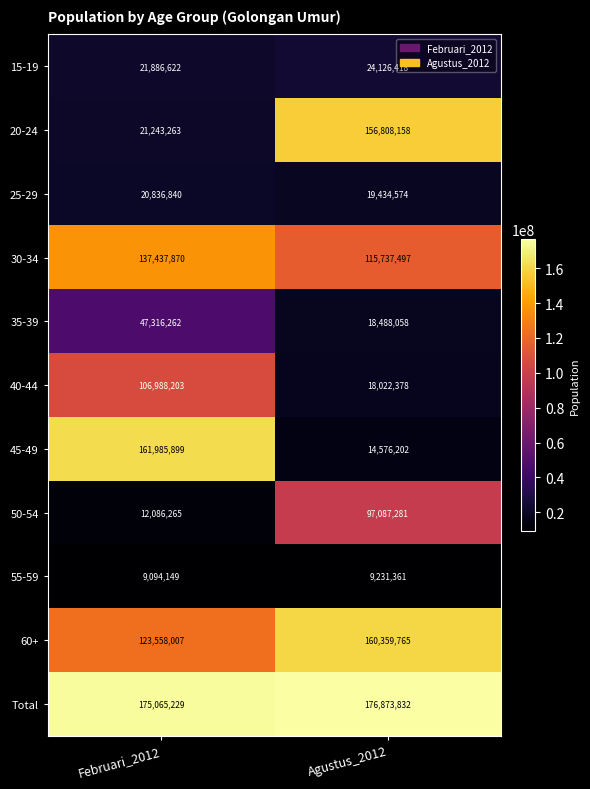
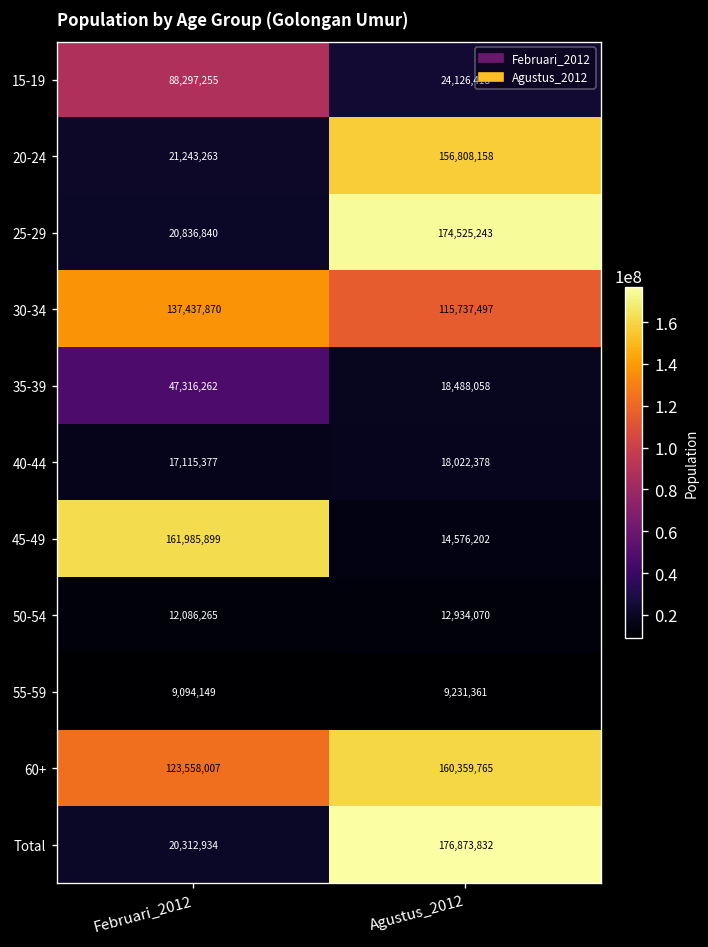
  {
    "15-19": {
-     "Februari_2012": "21,886,622"
+     "Februari_2012": "88,297,255"
    },
    "20-24": {
      "Februari_2012": "21,243,263",
      "Agustus_2012": "156,808,158"
    },
    "25-29": {
      "Februari_2012": "20,836,840",
-     "Agustus_2012": "19,434,574"
+     "Agustus_2012": "174,525,243"
    },
    "30-34": {
      "Februari_2012": "137,437,870",
      "Agustus_2012": "115,737,497"
    },
    "35-39": {
      "Februari_2012": "47,316,262",
      "Agustus_2012": "18,488,058"
    },
    "40-44": {
-     "Februari_2012": "106,988,203",
+     "Februari_2012": "17,115,377",
      "Agustus_2012": "18,022,378"
    },
    "45-49": {
      "Februari_2012": "161,985,899",
      "Agustus_2012": "14,576,202"
    },
    "50-54": {
      "Februari_2012": "12,086,265",
-     "Agustus_2012": "97,087,281"
+     "Agustus_2012": "12,934,070"
    },
    "55-59": {
      "Februari_2012": "9,094,149",
      "Agustus_2012": "9,231,361"
    },
    "60+": {
      "Februari_2012": "123,558,007",
      "Agustus_2012": "160,359,765"
    },
    "Total": {
-     "Februari_2012": "175,065,229",
+     "Februari_2012": "20,312,934",
      "Agustus_2012": "176,873,832"
    }
  }
